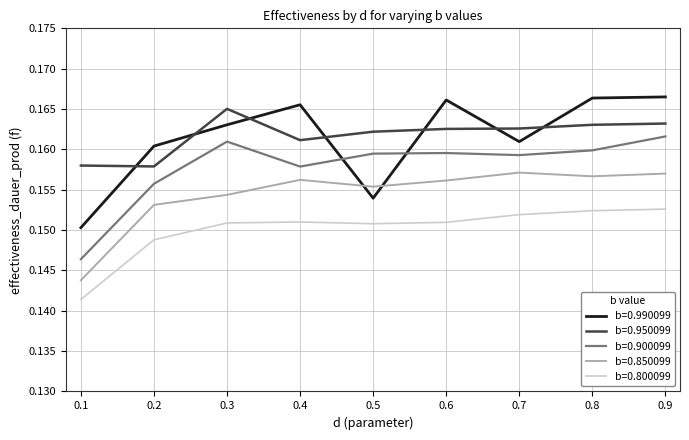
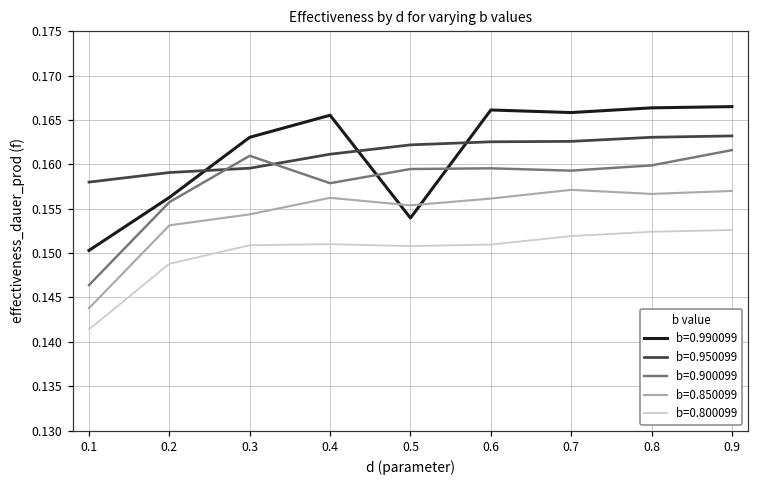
  {
    "b=0.990099": {
      "0.1": 0.150,
-     "0.2": 0.160,
+     "0.2": 0.156,
      "0.3": 0.163,
      "0.4": 0.166,
      "0.5": 0.154,
      "0.6": 0.166,
-     "0.7": 0.161,
+     "0.7": 0.166,
      "0.8": 0.166,
      "0.9": 0.167
    },
    "b=0.950099": {
      "0.1": 0.158,
-     "0.2": 0.158,
-     "0.3": 0.165,
+     "0.2": 0.159,
+     "0.3": 0.160,
      "0.4": 0.161,
      "0.5": 0.162,
      "0.6": 0.163,
      "0.7": 0.163,
      "0.8": 0.163,
      "0.9": 0.163
    },
    "b=0.900099": {
      "0.1": 0.146,
      "0.2": 0.156,
      "0.3": 0.161,
      "0.4": 0.158,
      "0.5": 0.159,
      "0.6": 0.160,
      "0.7": 0.159,
      "0.8": 0.160,
      "0.9": 0.162
    }
  }
